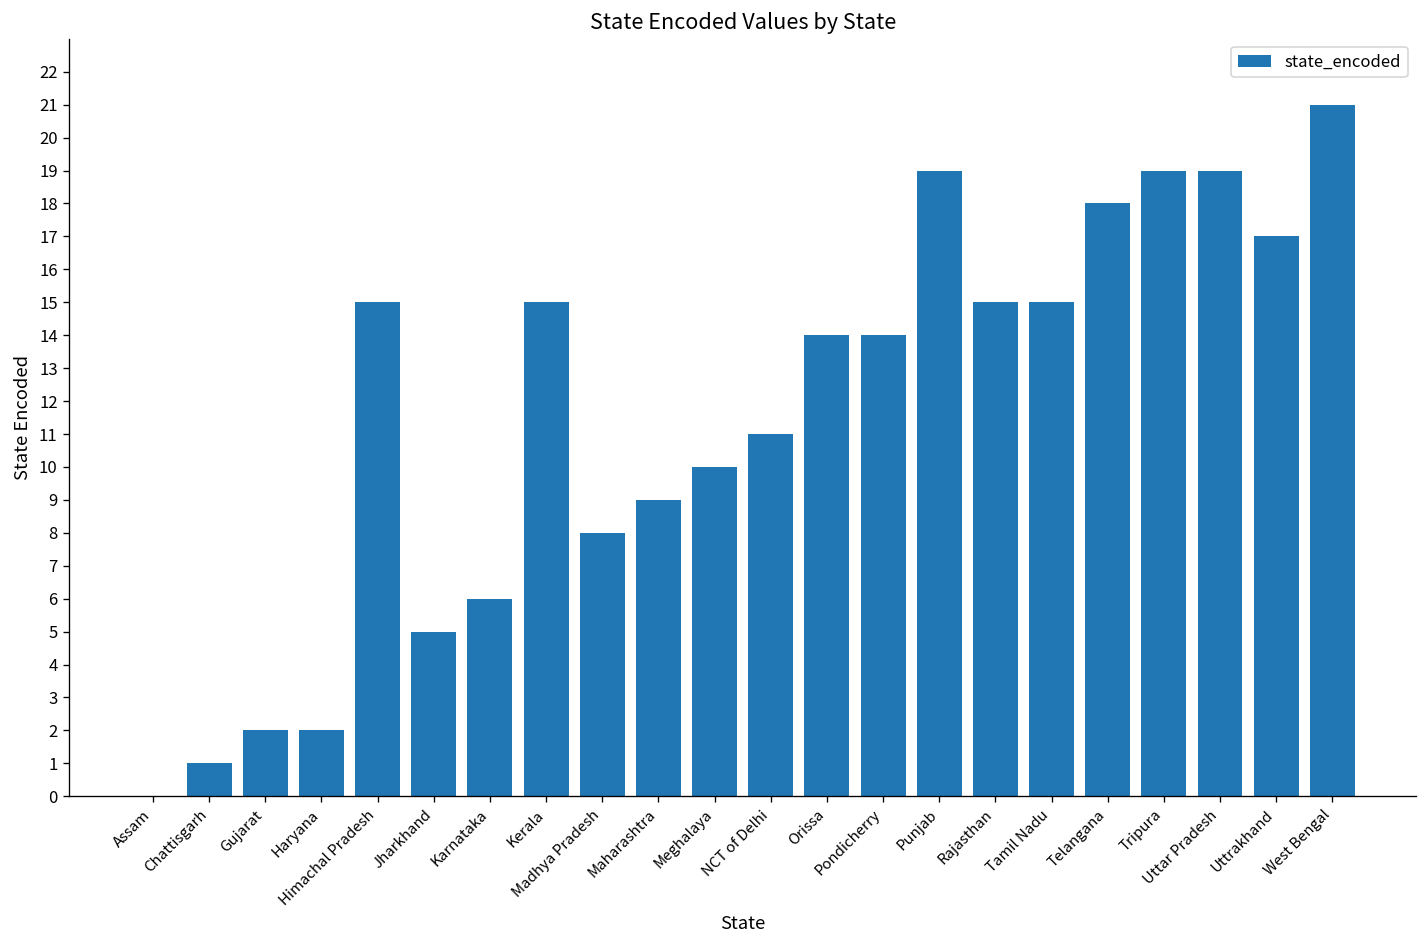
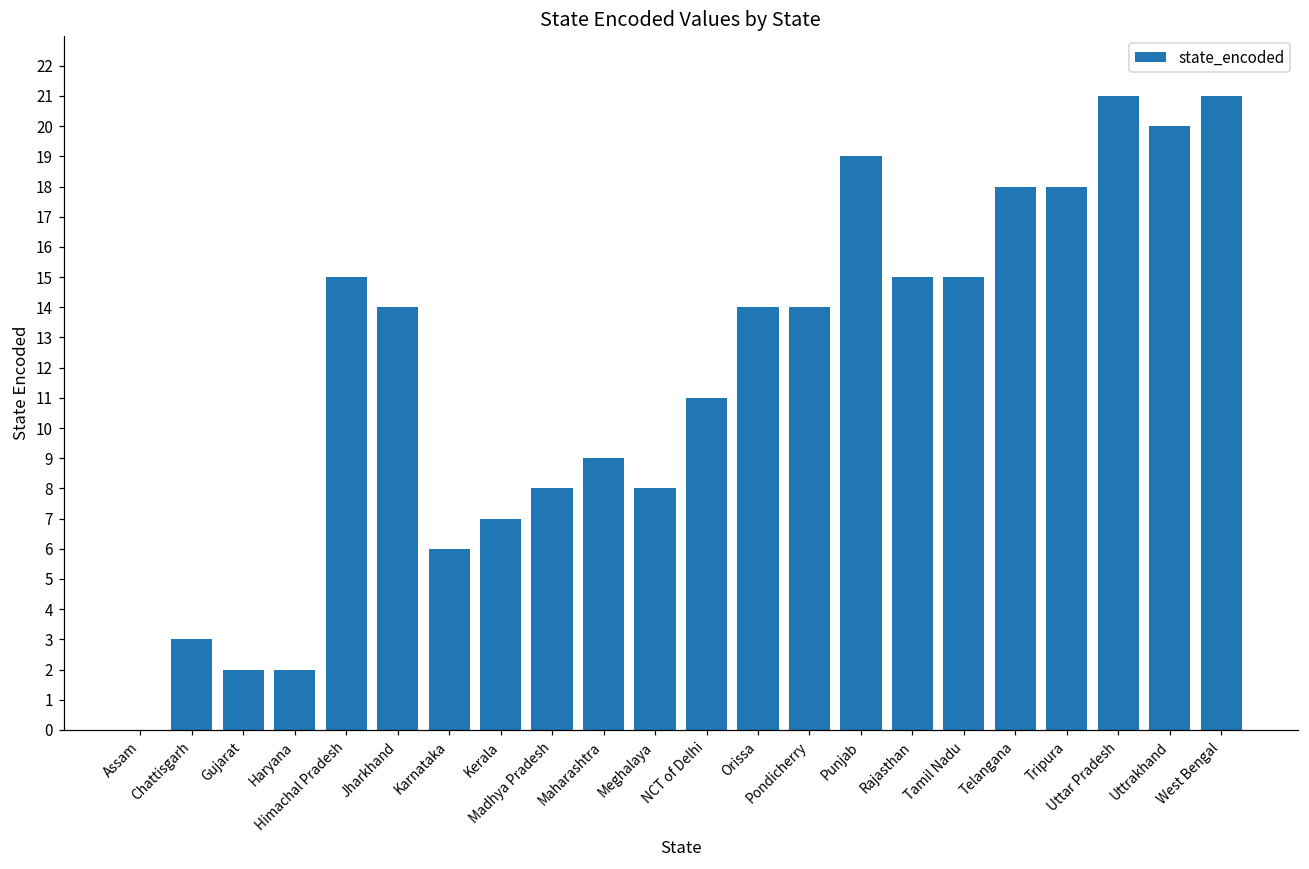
  {
    "Assam": 0,
-   "Chattisgarh": 1,
+   "Chattisgarh": 3,
    "Gujarat": 2,
    "Haryana": 2,
    "Himachal Pradesh": 15,
-   "Jharkhand": 5,
+   "Jharkhand": 14,
    "Karnataka": 6,
-   "Kerala": 15,
+   "Kerala": 7,
    "Madhya Pradesh": 8,
    "Maharashtra": 9,
-   "Meghalaya": 10,
+   "Meghalaya": 8,
    "NCT of Delhi": 11,
    "Orissa": 14,
    "Pondicherry": 14,
    "Punjab": 19,
    "Rajasthan": 15,
    "Tamil Nadu": 15,
    "Telangana": 18,
-   "Tripura": 19,
-   "Uttar Pradesh": 19,
-   "Uttrakhand": 17,
+   "Tripura": 18,
+   "Uttar Pradesh": 21,
+   "Uttrakhand": 20,
    "West Bengal": 21
  }
